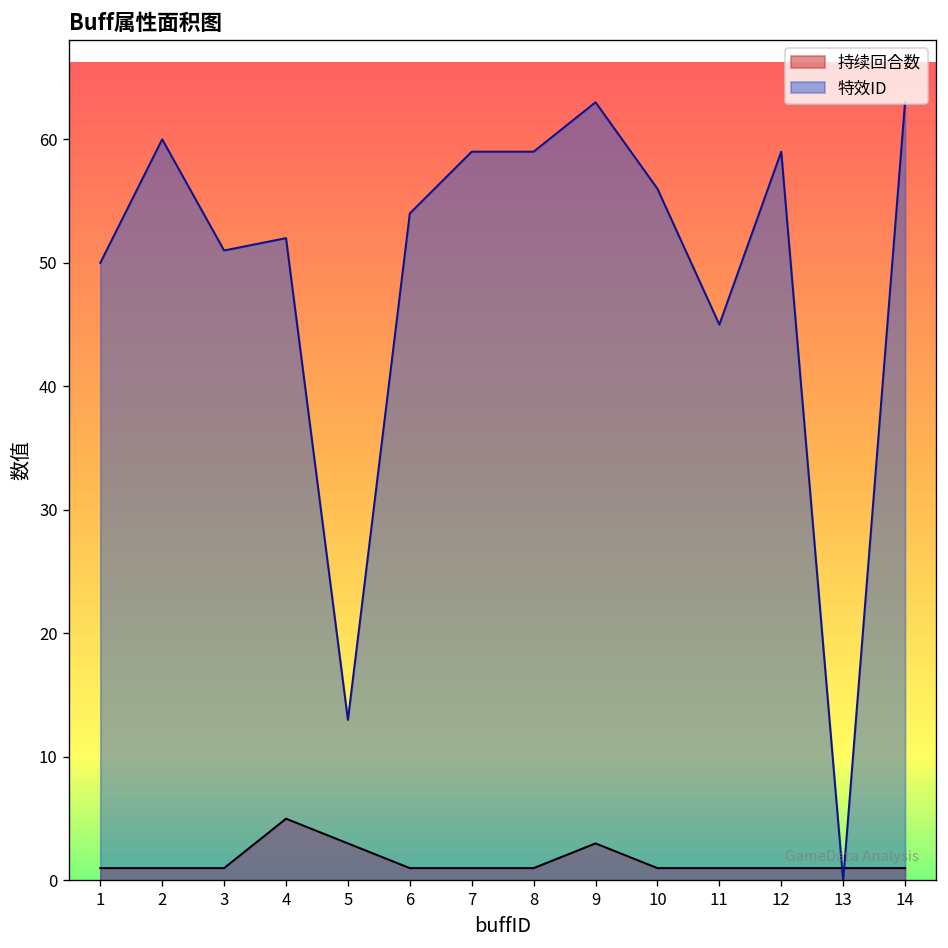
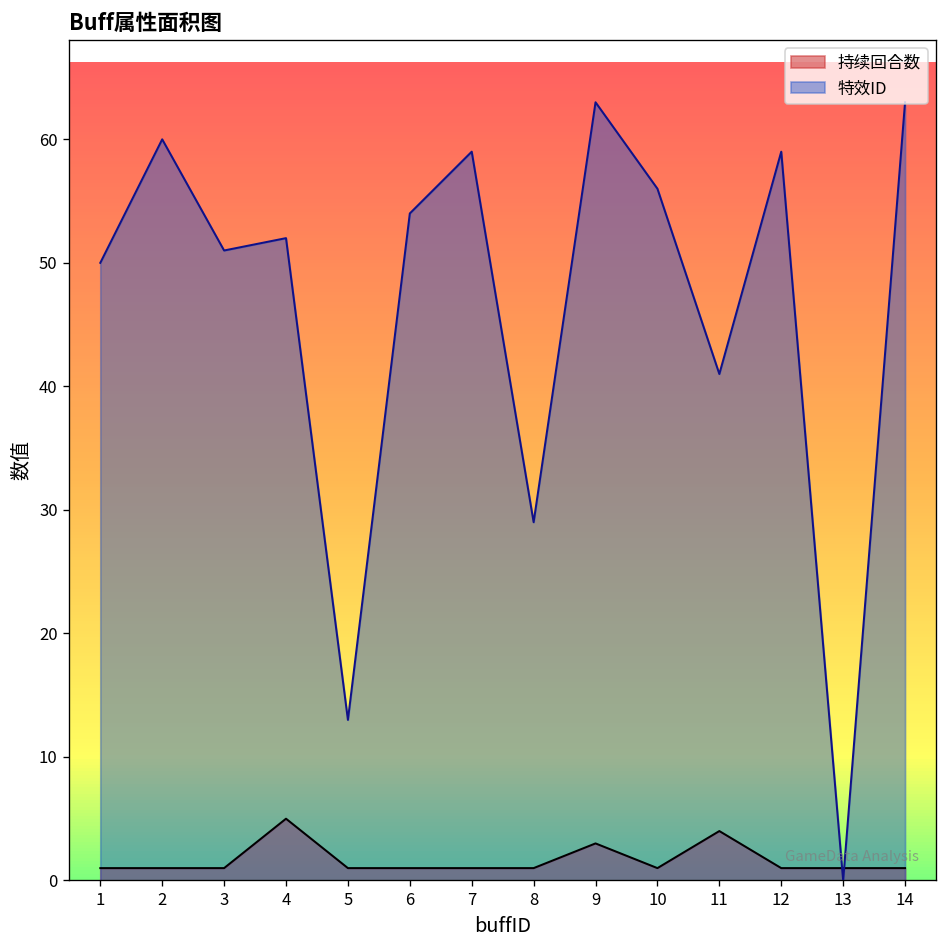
  {
    "持续回合数": {
      "1": 1,
      "2": 1,
      "3": 1,
      "4": 5,
-     "5": 3,
+     "5": 1,
      "6": 1,
      "7": 1,
      "8": 1,
      "9": 3,
      "10": 1,
-     "11": 1,
+     "11": 4,
      "12": 1,
      "13": 1,
      "14": 1
    },
    "特效ID": {
      "1": 50,
      "2": 60,
      "3": 51,
      "4": 52,
      "5": 13,
      "6": 54,
      "7": 59,
-     "8": 59,
+     "8": 29,
      "9": 63,
      "10": 56,
-     "11": 45,
+     "11": 41,
      "12": 59,
      "13": 0
    }
  }
